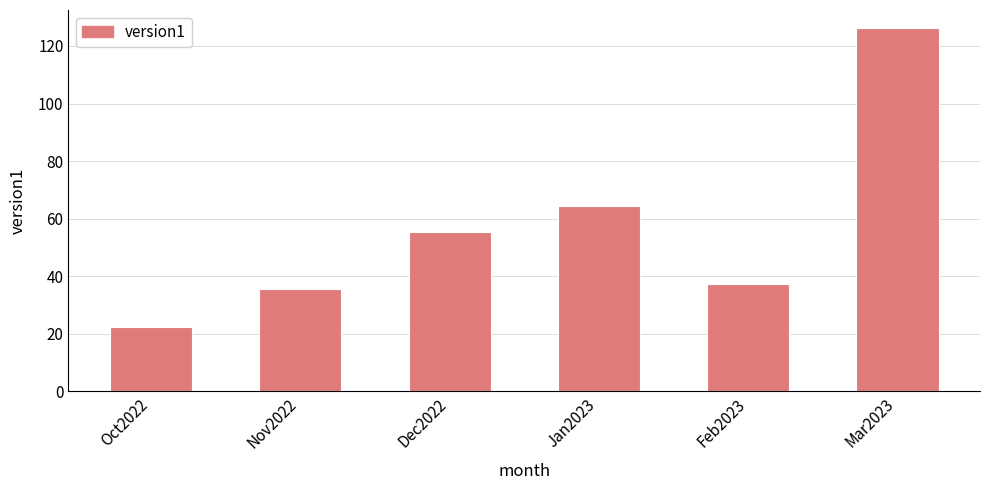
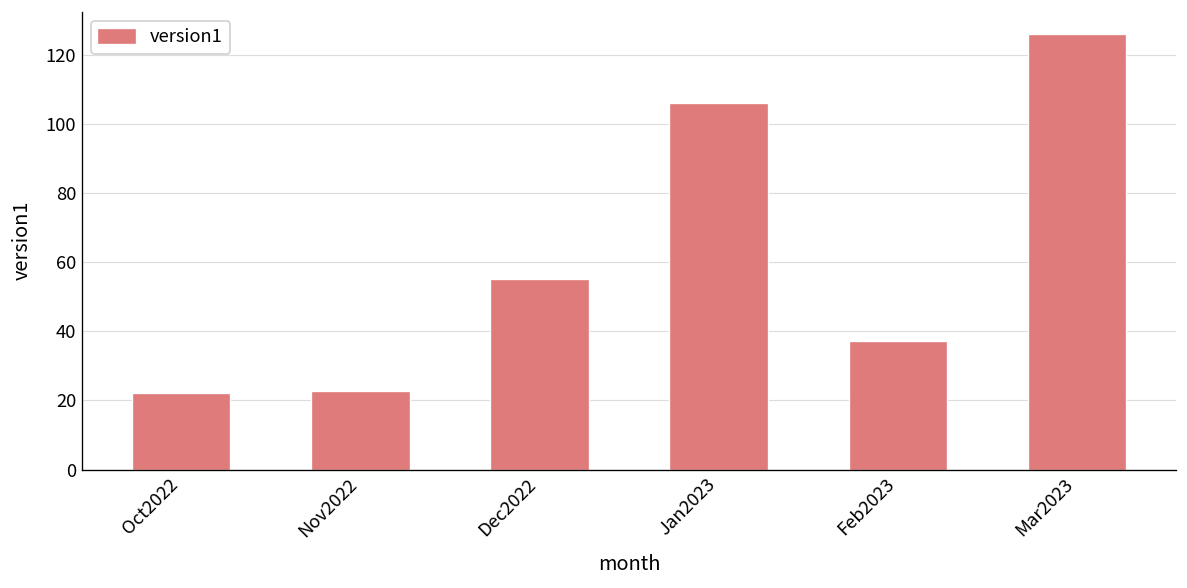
  {
    "Oct2022": 22,
-   "Nov2022": 36,
+   "Nov2022": 23,
    "Dec2022": 55,
-   "Jan2023": 64,
+   "Jan2023": 106,
    "Feb2023": 37,
    "Mar2023": 126
  }
